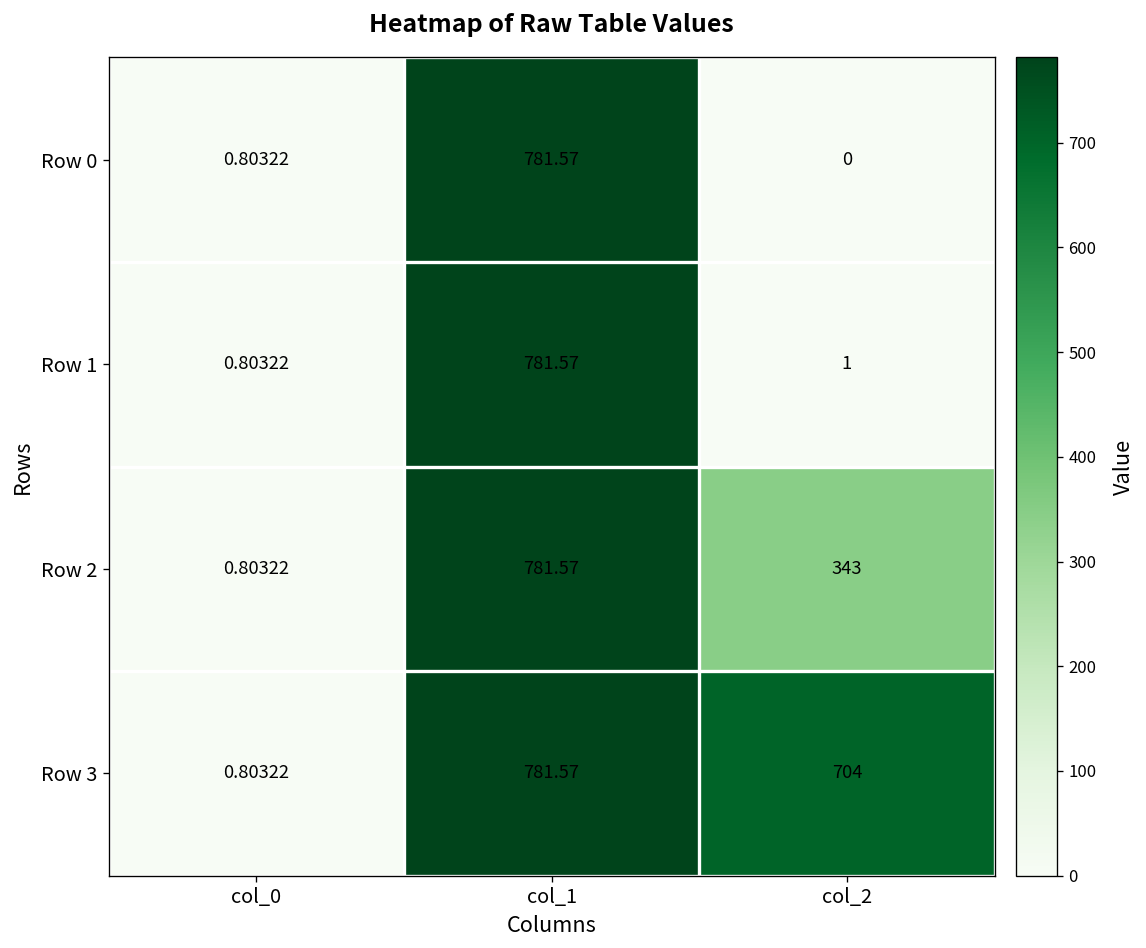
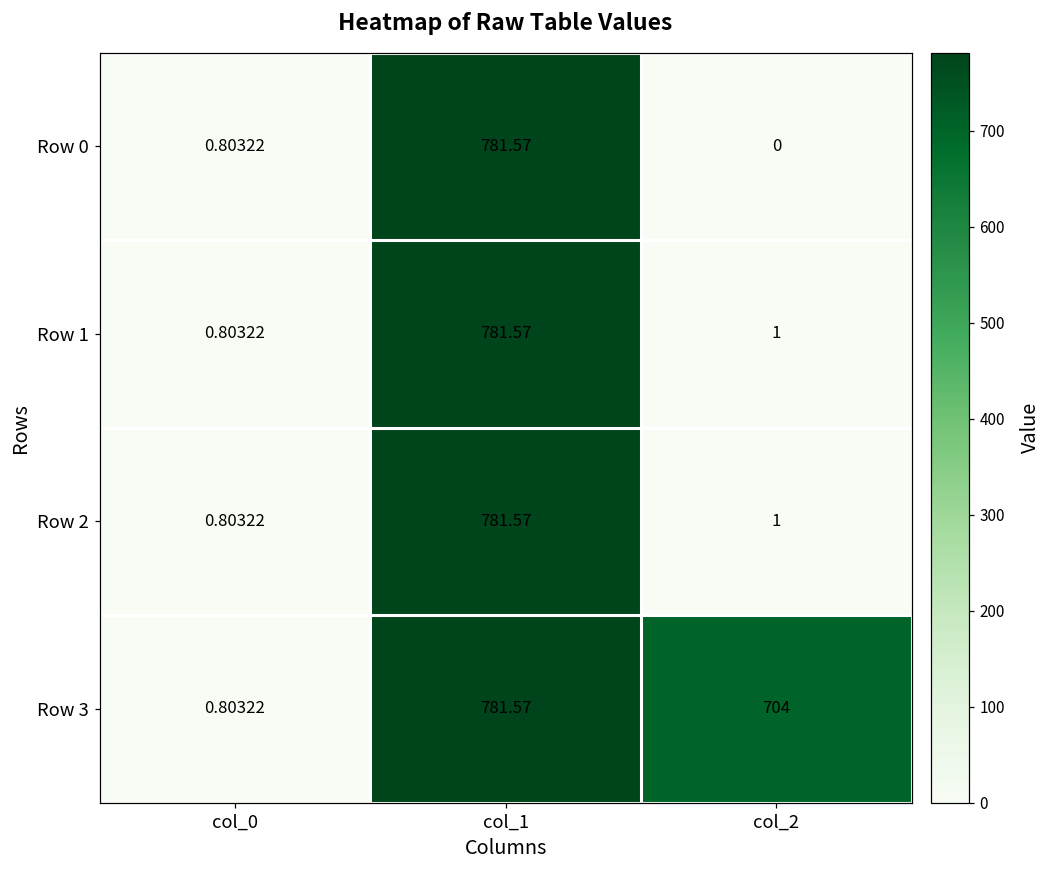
  {
    "Row 0": {
      "col_0": 0.80322,
      "col_1": 781.57,
      "col_2": 0
    },
    "Row 1": {
      "col_0": 0.80322,
      "col_1": 781.57,
      "col_2": 1
    },
    "Row 2": {
      "col_0": 0.80322,
      "col_1": 781.57,
-     "col_2": 343
+     "col_2": 1
    },
    "Row 3": {
      "col_0": 0.80322,
      "col_1": 781.57,
      "col_2": 704
    }
  }
